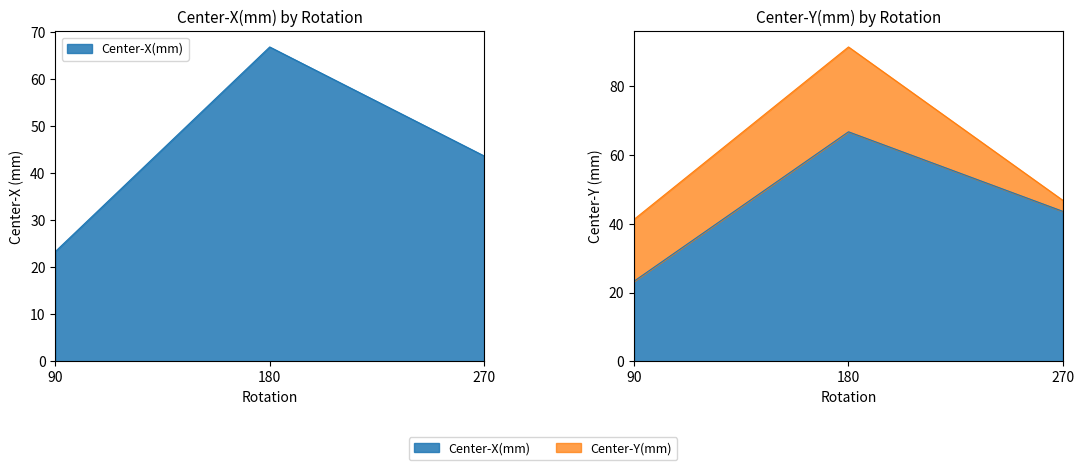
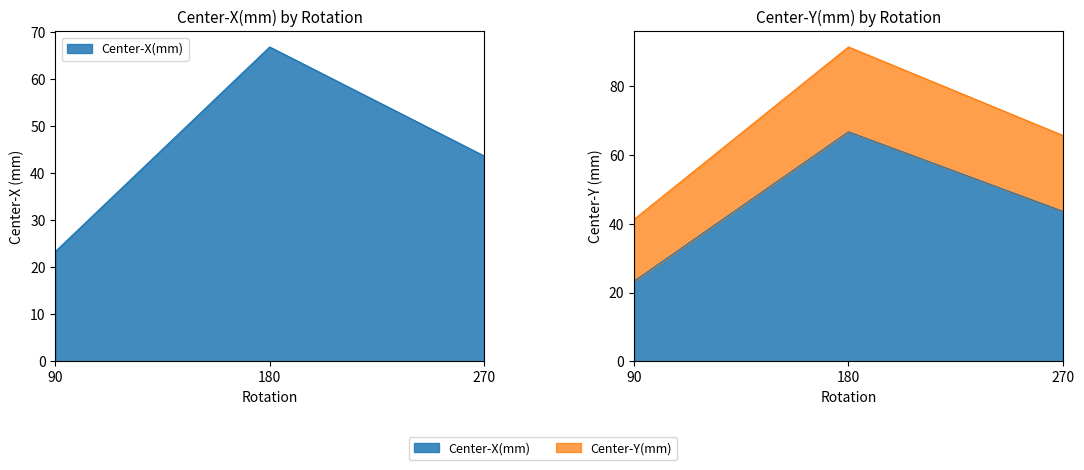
  {
    "Center-X(mm) by Rotation": {
      "90": 23,
      "180": 67,
      "270": 44
    },
    "Center-Y(mm) by Rotation": {
      "Center-X(mm)": {
        "90": 23,
        "180": 67,
        "270": 44
      },
      "Center-Y(mm)": {
        "90": 18,
        "180": 25,
-       "270": 3
+       "270": 22
      }
    }
  }
